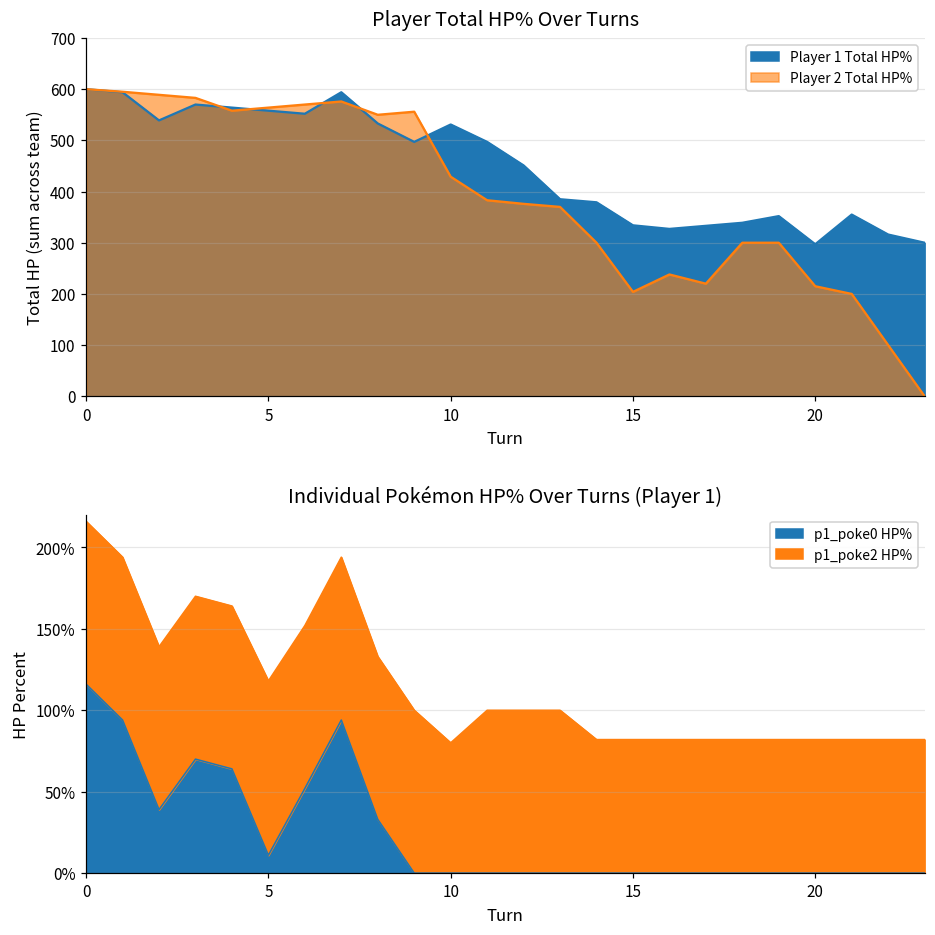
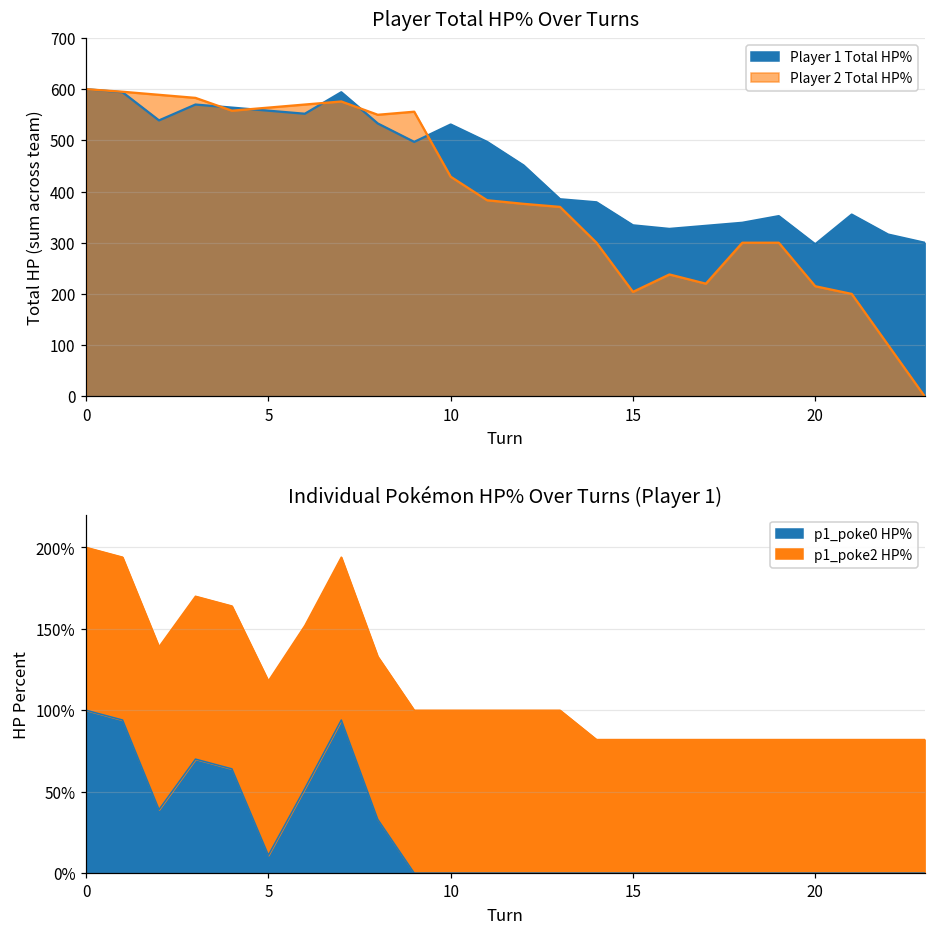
  {
    "Player Total HP% Over Turns": {
      "Player 1 Total HP%": {
        "5": "560",
        "10": "530",
        "15": "330",
        "20": "300"
      },
      "Player 2 Total HP%": {
        "5": "560",
        "10": "430",
        "15": "200",
        "20": "220"
      }
    },
    "Individual Pokémon HP% Over Turns (Player 1)": {
      "p1_poke0 HP%": {
-       "0": "116%",
+       "0": "100%",
        "5": "11%",
        "10": "0%",
        "15": "0%",
        "20": "0%"
      },
      "p1_poke2 HP%": {
        "0": "100%",
        "5": "107%",
-       "10": "80%",
+       "10": "100%",
        "15": "82%",
        "20": "82%"
      }
    }
  }
